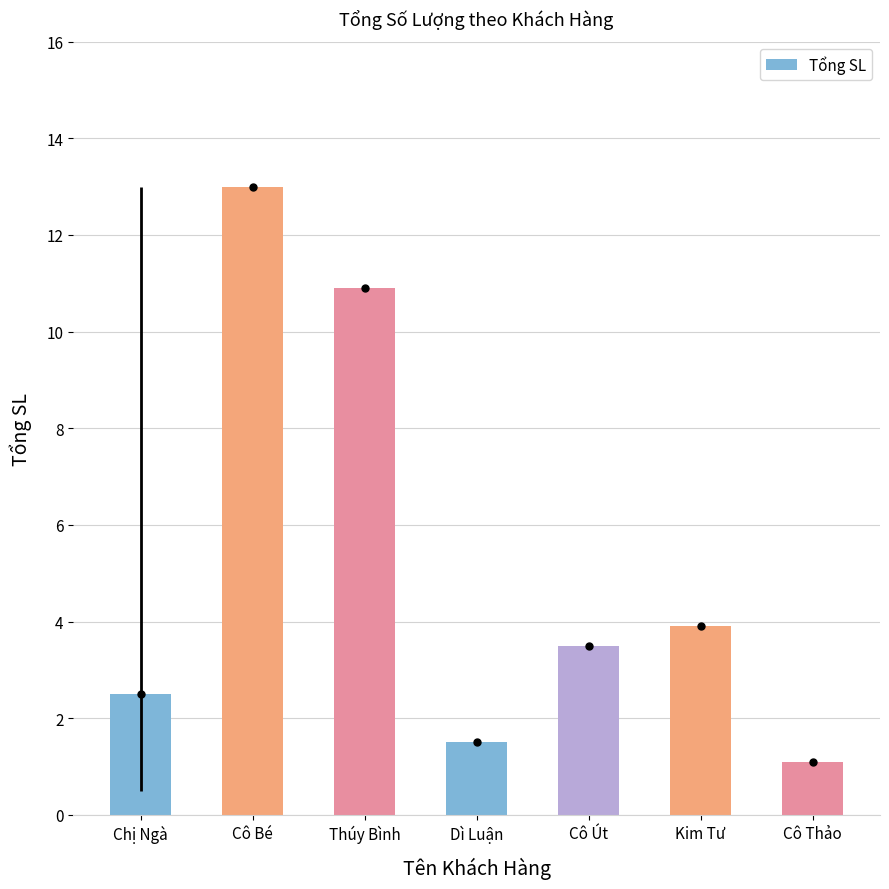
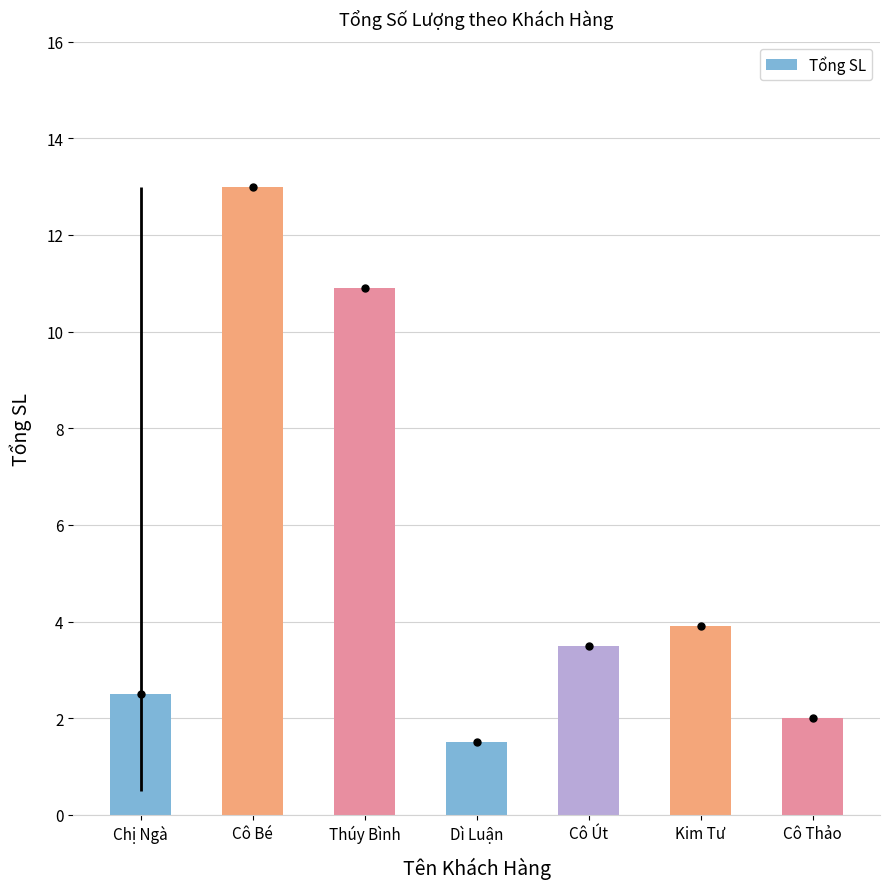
  {
    "Tổng SL": {
      "Chị Ngà": 2.5,
      "Cô Bé": 13.0,
      "Thúy Bình": 10.9,
      "Dì Luận": 1.5,
      "Cô Út": 3.5,
      "Kim Tư": 3.9,
-     "Cô Thảo": 1.1
+     "Cô Thảo": 2.0
    }
  }
